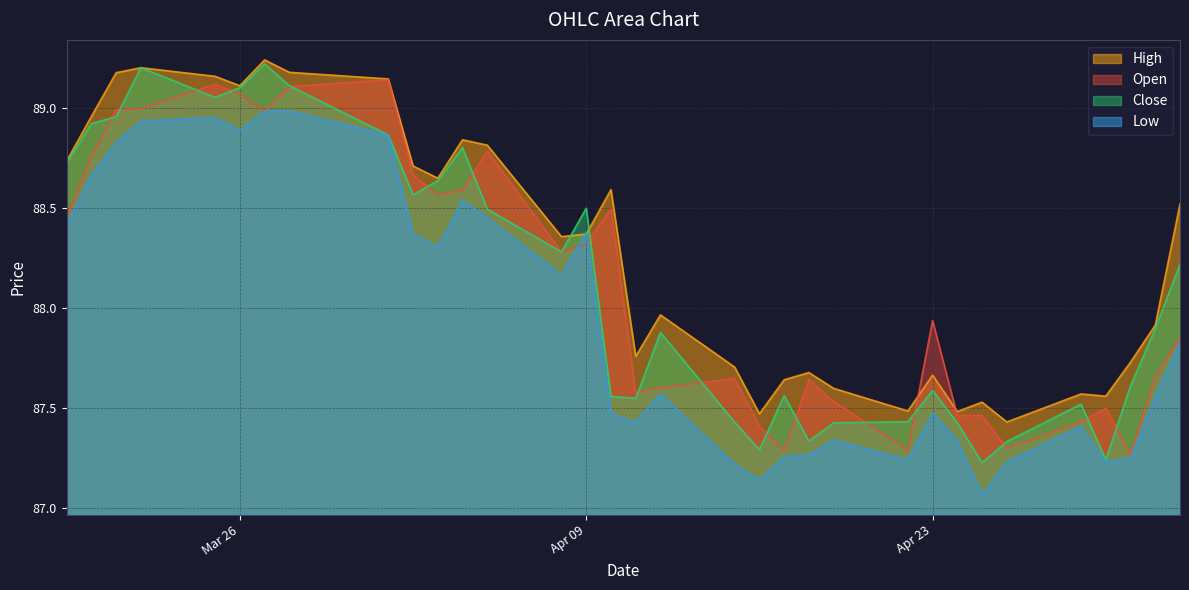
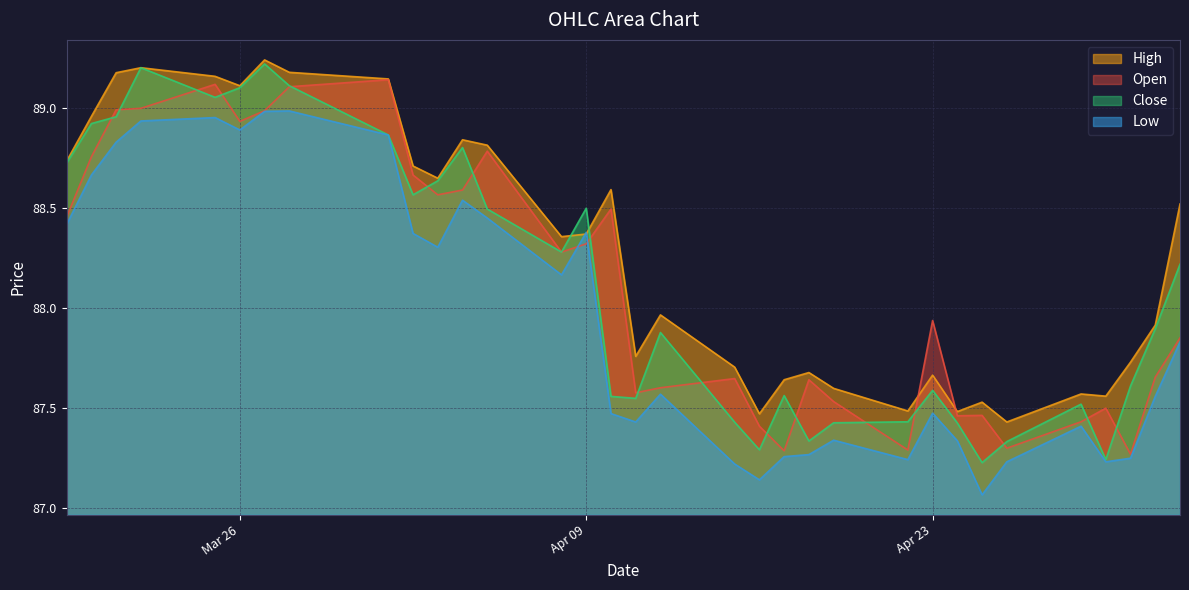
  {
    "High": {
      "Apr 23": 87.66
    },
    "Open": {
-     "Mar 26": 89.07,
+     "Mar 26": 88.93,
      "Apr 09": 88.32,
      "Apr 23": 87.94
    },
    "Close": {
      "Apr 09": 88.50,
      "Apr 23": 87.59
    },
    "Low": {
      "Mar 26": 88.89,
      "Apr 23": 87.47
    }
  }
